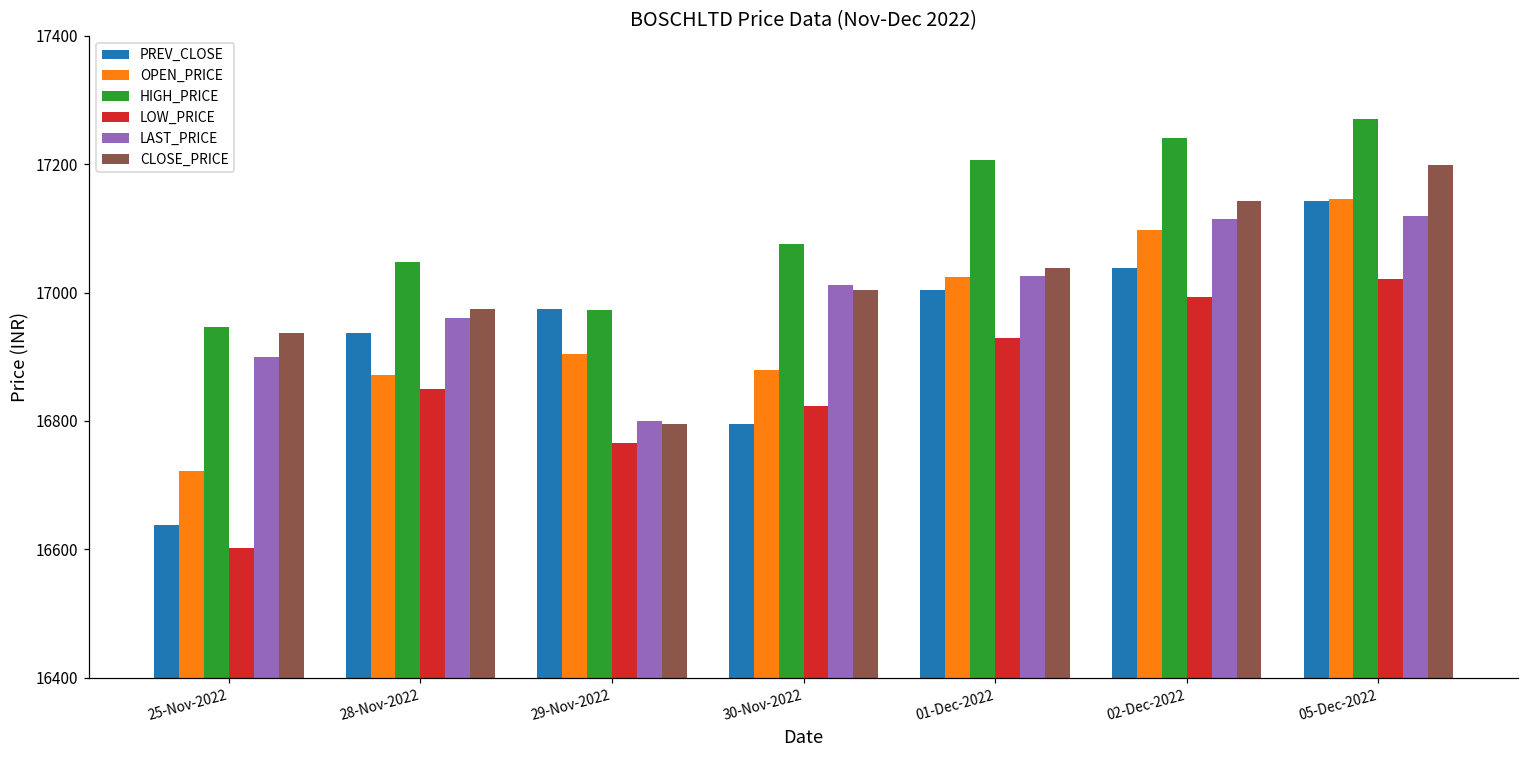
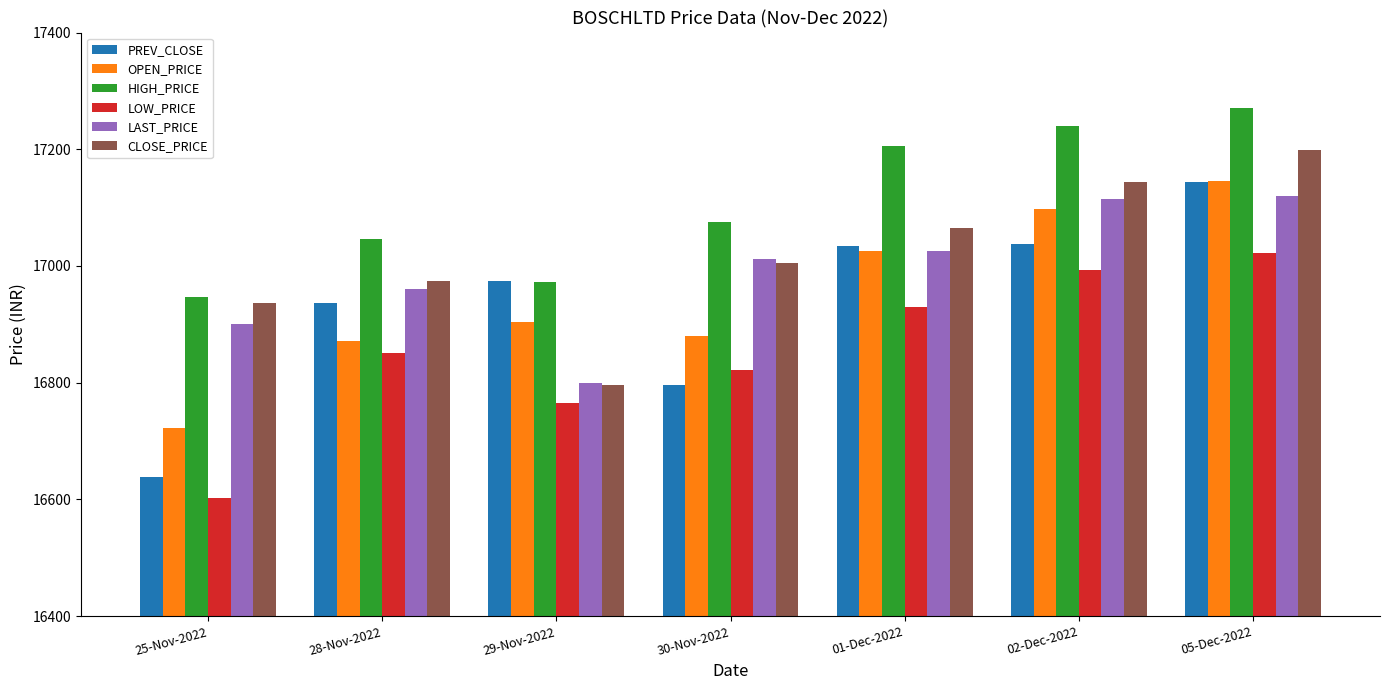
  {
    "PREV_CLOSE": {
      "25-Nov-2022": 16640,
      "28-Nov-2022": 16940,
      "29-Nov-2022": 16970,
      "30-Nov-2022": 16800,
-     "01-Dec-2022": 17000,
+     "01-Dec-2022": 17030,
      "02-Dec-2022": 17040,
      "05-Dec-2022": 17140
    },
    "OPEN_PRICE": {
      "25-Nov-2022": 16720,
      "28-Nov-2022": 16870,
      "29-Nov-2022": 16900,
      "30-Nov-2022": 16880,
      "01-Dec-2022": 17030,
      "02-Dec-2022": 17100,
      "05-Dec-2022": 17150
    },
    "HIGH_PRICE": {
      "25-Nov-2022": 16950,
      "28-Nov-2022": 17050,
      "29-Nov-2022": 16970,
      "30-Nov-2022": 17080,
      "01-Dec-2022": 17210,
      "02-Dec-2022": 17240,
      "05-Dec-2022": 17270
    },
    "LOW_PRICE": {
      "25-Nov-2022": 16600,
      "28-Nov-2022": 16850,
      "29-Nov-2022": 16770,
      "30-Nov-2022": 16820,
      "01-Dec-2022": 16930,
      "02-Dec-2022": 16990,
      "05-Dec-2022": 17020
    },
    "LAST_PRICE": {
      "25-Nov-2022": 16900,
      "28-Nov-2022": 16960,
      "29-Nov-2022": 16800,
      "30-Nov-2022": 17010,
      "01-Dec-2022": 17030,
      "02-Dec-2022": 17120,
      "05-Dec-2022": 17120
    },
    "CLOSE_PRICE": {
      "25-Nov-2022": 16940,
      "28-Nov-2022": 16970,
      "29-Nov-2022": 16800,
      "30-Nov-2022": 17000,
-     "01-Dec-2022": 17040,
+     "01-Dec-2022": 17070,
      "02-Dec-2022": 17140,
      "05-Dec-2022": 17200
    }
  }
